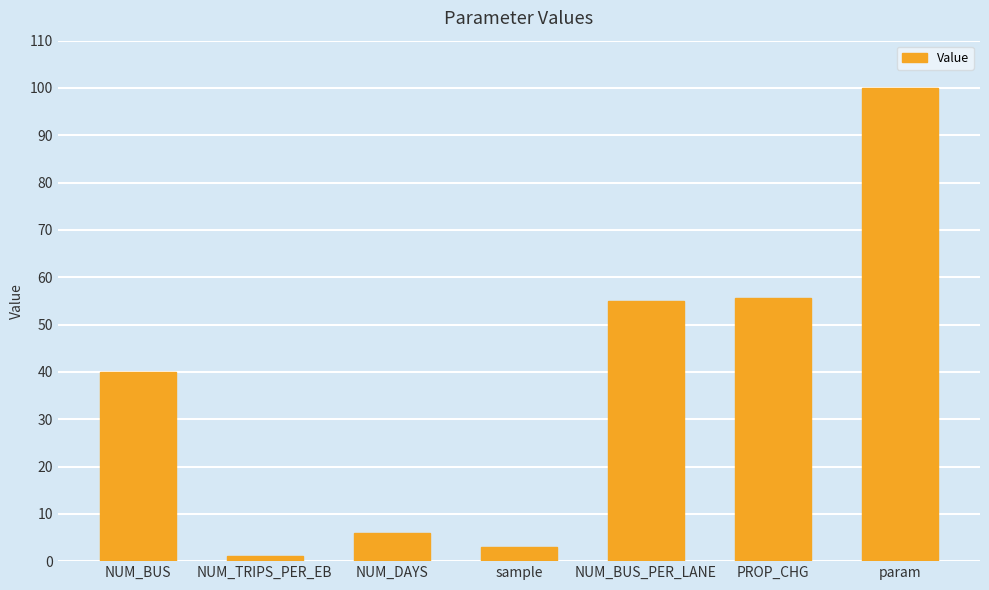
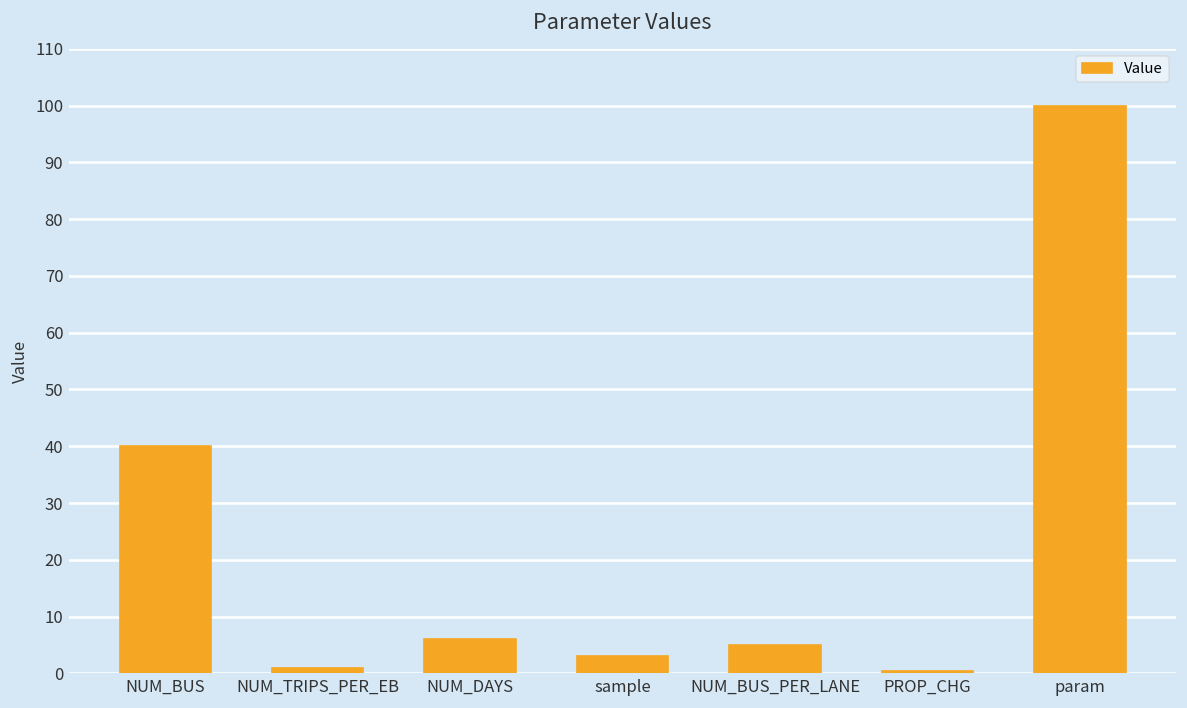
  {
    "NUM_BUS": 40,
    "NUM_TRIPS_PER_EB": 1,
    "NUM_DAYS": 6,
    "sample": 3,
-   "NUM_BUS_PER_LANE": 55,
-   "PROP_CHG": 56,
+   "NUM_BUS_PER_LANE": 5,
+   "PROP_CHG": 1,
    "param": 100
  }
